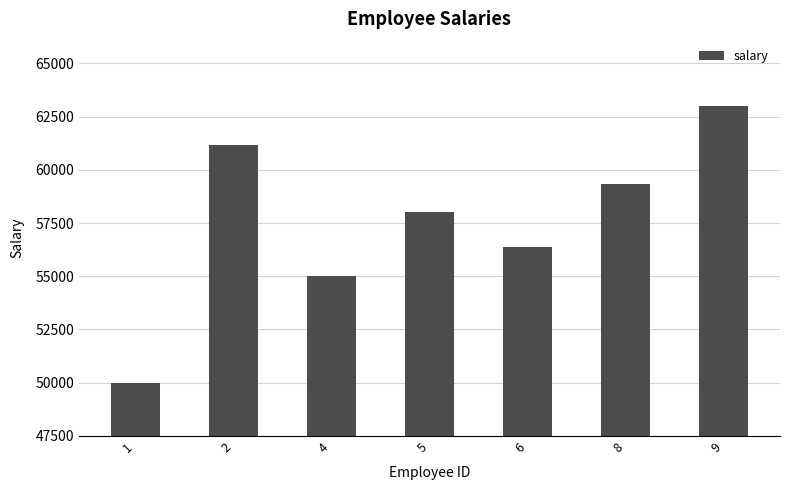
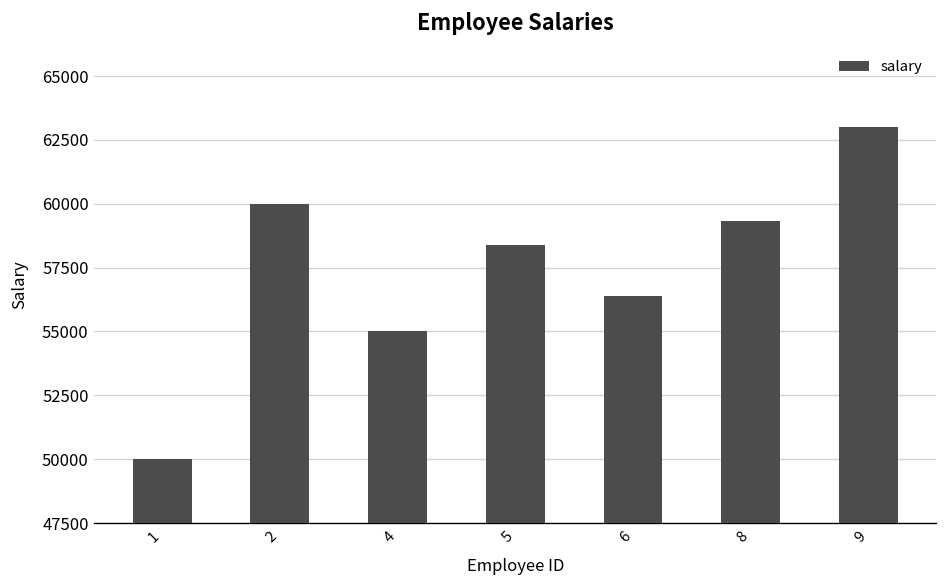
  {
    "1": 50000,
-   "2": 61200,
+   "2": 60000,
    "4": 55000,
-   "5": 58000,
+   "5": 58400,
    "6": 56400,
    "8": 59300,
    "9": 63000
  }
